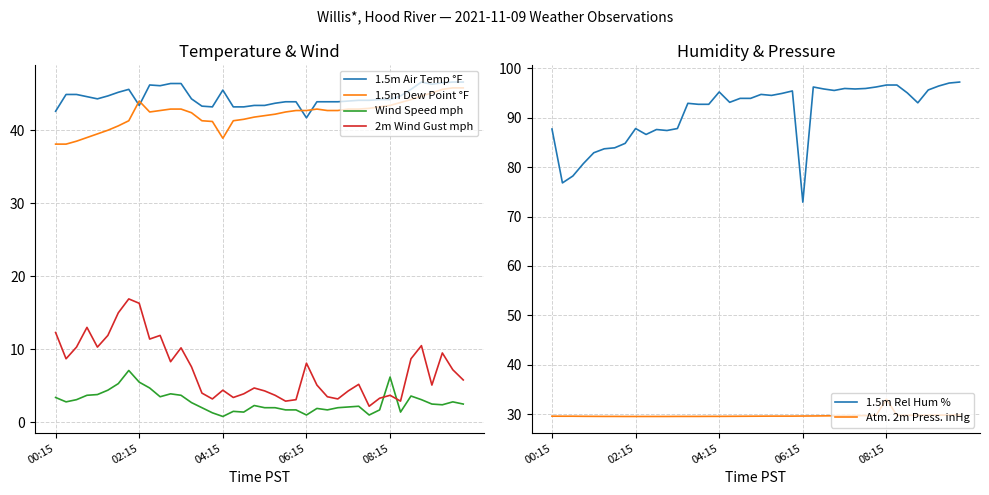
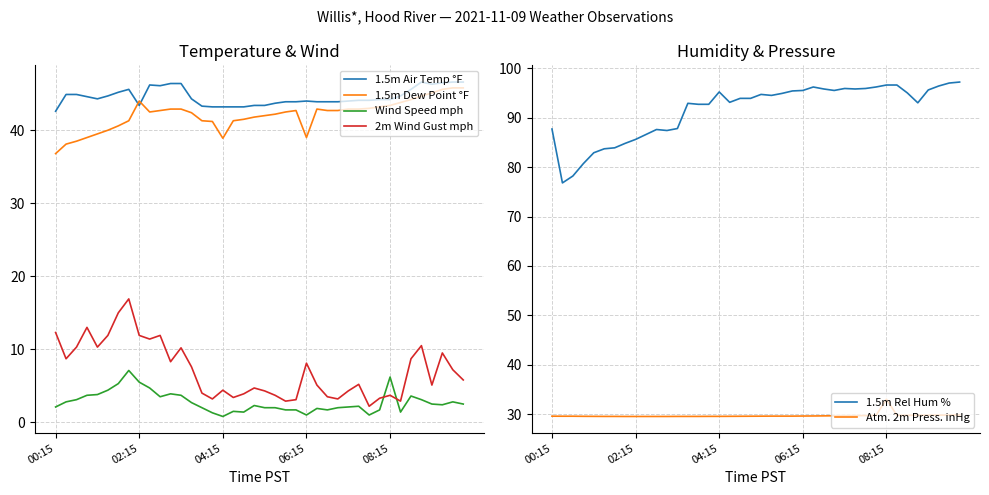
  {
    "Temperature & Wind": {
      "1.5m Air Temp °F": {
        "00:15": 43,
        "02:15": 43,
-       "04:15": 46,
-       "06:15": 42
+       "04:15": 43,
+       "06:15": 44
      },
      "1.5m Dew Point °F": {
-       "00:15": 38,
+       "00:15": 37,
        "02:15": 44,
        "04:15": 39,
-       "06:15": 43
+       "06:15": 39
      },
      "Wind Speed mph": {
-       "00:15": 3,
+       "00:15": 2,
        "02:15": 6,
        "04:15": 1,
        "06:15": 1,
        "08:15": 6
      },
      "2m Wind Gust mph": {
        "00:15": 12,
-       "02:15": 16,
+       "02:15": 12,
        "04:15": 4,
        "06:15": 8,
        "08:15": 4
      }
    },
    "Humidity & Pressure": {
      "1.5m Rel Hum %": {
        "00:15": 88,
-       "02:15": 88,
+       "02:15": 86,
        "04:15": 95,
-       "06:15": 73,
+       "06:15": 96,
        "08:15": 97
      },
      "Atm. 2m Press. inHg": {
        "00:15": 30,
        "02:15": 30,
        "04:15": 30,
        "06:15": 30
      }
    }
  }
